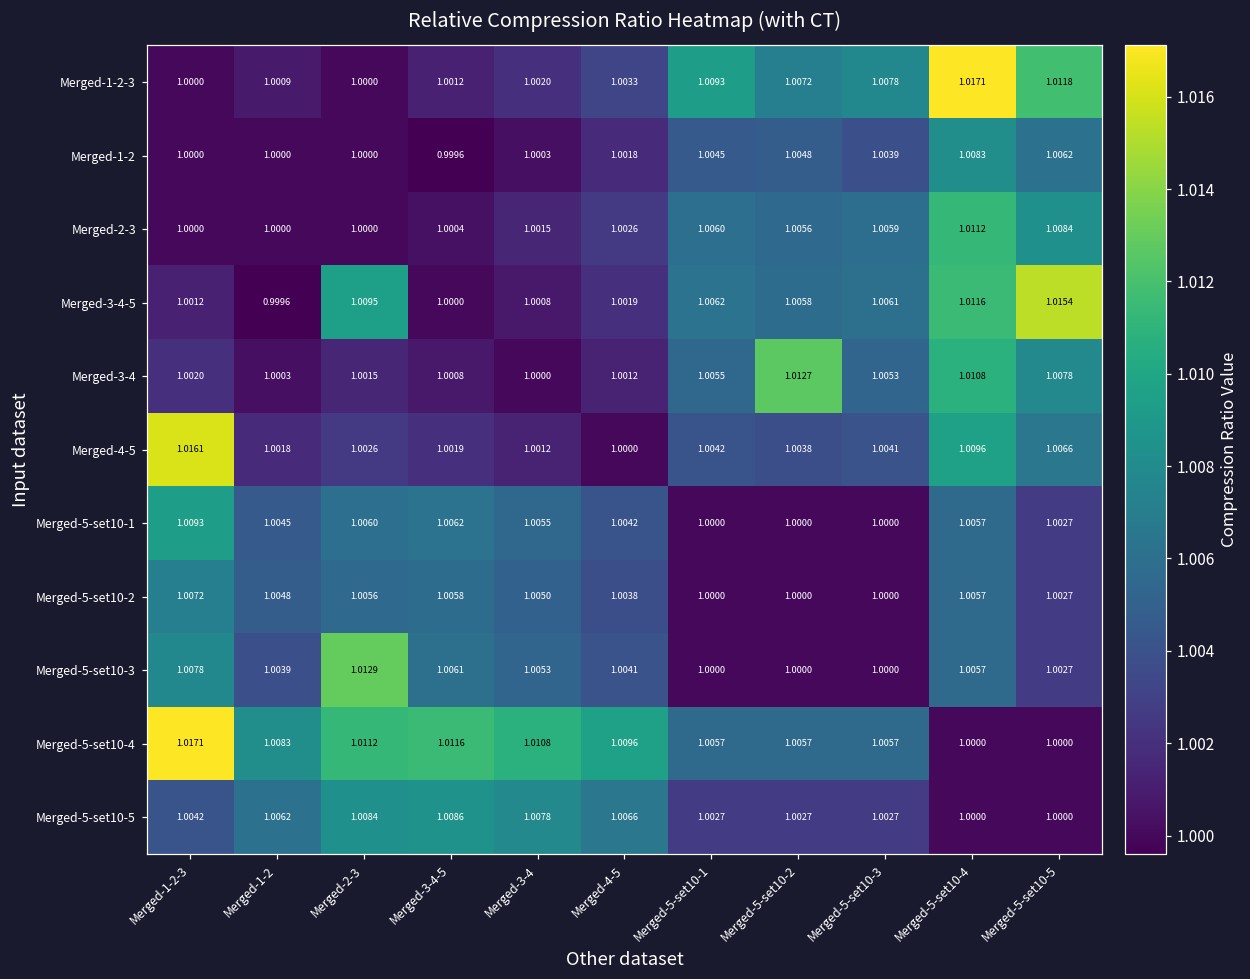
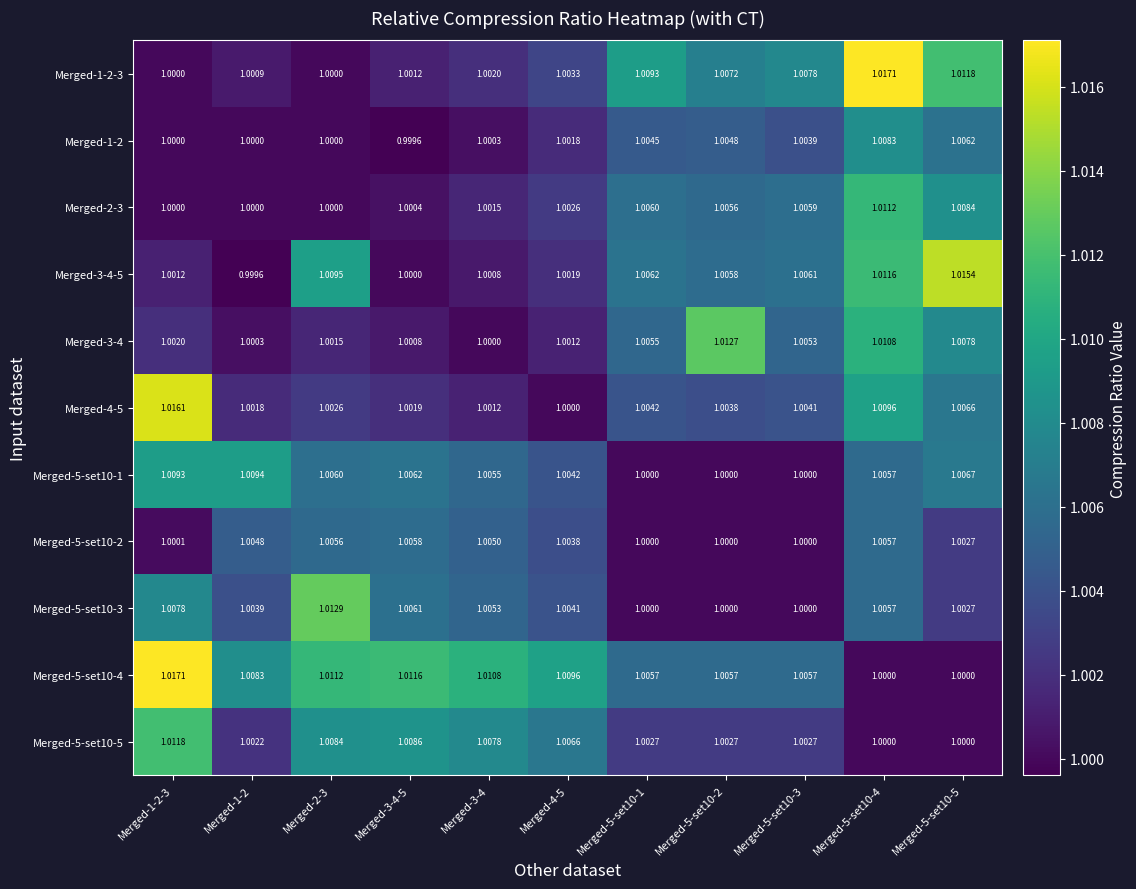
  {
    "Merged-1-2-3": {
      "Merged-1-2-3": 1.0000,
      "Merged-1-2": 1.0009,
      "Merged-2-3": 1.0000,
      "Merged-3-4-5": 1.0012,
      "Merged-3-4": 1.0020,
      "Merged-4-5": 1.0033,
      "Merged-5-set10-1": 1.0093,
      "Merged-5-set10-2": 1.0072,
      "Merged-5-set10-3": 1.0078,
      "Merged-5-set10-4": 1.0171,
      "Merged-5-set10-5": 1.0118
    },
    "Merged-1-2": {
      "Merged-1-2-3": 1.0000,
      "Merged-1-2": 1.0000,
      "Merged-2-3": 1.0000,
      "Merged-3-4-5": 0.9996,
      "Merged-3-4": 1.0003,
      "Merged-4-5": 1.0018,
      "Merged-5-set10-1": 1.0045,
      "Merged-5-set10-2": 1.0048,
      "Merged-5-set10-3": 1.0039,
      "Merged-5-set10-4": 1.0083,
      "Merged-5-set10-5": 1.0062
    },
    "Merged-2-3": {
      "Merged-1-2-3": 1.0000,
      "Merged-1-2": 1.0000,
      "Merged-2-3": 1.0000,
      "Merged-3-4-5": 1.0004,
      "Merged-3-4": 1.0015,
      "Merged-4-5": 1.0026,
      "Merged-5-set10-1": 1.0060,
      "Merged-5-set10-2": 1.0056,
      "Merged-5-set10-3": 1.0059,
      "Merged-5-set10-4": 1.0112,
      "Merged-5-set10-5": 1.0084
    },
    "Merged-3-4-5": {
      "Merged-1-2-3": 1.0012,
      "Merged-1-2": 0.9996,
      "Merged-2-3": 1.0095,
      "Merged-3-4-5": 1.0000,
      "Merged-3-4": 1.0008,
      "Merged-4-5": 1.0019,
      "Merged-5-set10-1": 1.0062,
      "Merged-5-set10-2": 1.0058,
      "Merged-5-set10-3": 1.0061,
      "Merged-5-set10-4": 1.0116,
      "Merged-5-set10-5": 1.0154
    },
    "Merged-3-4": {
      "Merged-1-2-3": 1.0020,
      "Merged-1-2": 1.0003,
      "Merged-2-3": 1.0015,
      "Merged-3-4-5": 1.0008,
      "Merged-3-4": 1.0000,
      "Merged-4-5": 1.0012,
      "Merged-5-set10-1": 1.0055,
      "Merged-5-set10-2": 1.0127,
      "Merged-5-set10-3": 1.0053,
      "Merged-5-set10-4": 1.0108,
      "Merged-5-set10-5": 1.0078
    },
    "Merged-4-5": {
      "Merged-1-2-3": 1.0161,
      "Merged-1-2": 1.0018,
      "Merged-2-3": 1.0026,
      "Merged-3-4-5": 1.0019,
      "Merged-3-4": 1.0012,
      "Merged-4-5": 1.0000,
      "Merged-5-set10-1": 1.0042,
      "Merged-5-set10-2": 1.0038,
      "Merged-5-set10-3": 1.0041,
      "Merged-5-set10-4": 1.0096,
      "Merged-5-set10-5": 1.0066
    },
    "Merged-5-set10-1": {
      "Merged-1-2-3": 1.0093,
-     "Merged-1-2": 1.0045,
+     "Merged-1-2": 1.0094,
      "Merged-2-3": 1.0060,
      "Merged-3-4-5": 1.0062,
      "Merged-3-4": 1.0055,
      "Merged-4-5": 1.0042,
      "Merged-5-set10-1": 1.0000,
      "Merged-5-set10-2": 1.0000,
      "Merged-5-set10-3": 1.0000,
      "Merged-5-set10-4": 1.0057,
-     "Merged-5-set10-5": 1.0027
+     "Merged-5-set10-5": 1.0067
    },
    "Merged-5-set10-2": {
-     "Merged-1-2-3": 1.0072,
+     "Merged-1-2-3": 1.0001,
      "Merged-1-2": 1.0048,
      "Merged-2-3": 1.0056,
      "Merged-3-4-5": 1.0058,
      "Merged-3-4": 1.0050,
      "Merged-4-5": 1.0038,
      "Merged-5-set10-1": 1.0000,
      "Merged-5-set10-2": 1.0000,
      "Merged-5-set10-3": 1.0000,
      "Merged-5-set10-4": 1.0057,
      "Merged-5-set10-5": 1.0027
    },
    "Merged-5-set10-3": {
      "Merged-1-2-3": 1.0078,
      "Merged-1-2": 1.0039,
      "Merged-2-3": 1.0129,
      "Merged-3-4-5": 1.0061,
      "Merged-3-4": 1.0053,
      "Merged-4-5": 1.0041,
      "Merged-5-set10-1": 1.0000,
      "Merged-5-set10-2": 1.0000,
      "Merged-5-set10-3": 1.0000,
      "Merged-5-set10-4": 1.0057,
      "Merged-5-set10-5": 1.0027
    },
    "Merged-5-set10-4": {
      "Merged-1-2-3": 1.0171,
      "Merged-1-2": 1.0083,
      "Merged-2-3": 1.0112,
      "Merged-3-4-5": 1.0116,
      "Merged-3-4": 1.0108,
      "Merged-4-5": 1.0096,
      "Merged-5-set10-1": 1.0057,
      "Merged-5-set10-2": 1.0057,
      "Merged-5-set10-3": 1.0057,
      "Merged-5-set10-4": 1.0000,
      "Merged-5-set10-5": 1.0000
    },
    "Merged-5-set10-5": {
-     "Merged-1-2-3": 1.0042,
-     "Merged-1-2": 1.0062,
+     "Merged-1-2-3": 1.0118,
+     "Merged-1-2": 1.0022,
      "Merged-2-3": 1.0084,
      "Merged-3-4-5": 1.0086,
      "Merged-3-4": 1.0078,
      "Merged-4-5": 1.0066,
      "Merged-5-set10-1": 1.0027,
      "Merged-5-set10-2": 1.0027,
      "Merged-5-set10-3": 1.0027,
      "Merged-5-set10-4": 1.0000,
      "Merged-5-set10-5": 1.0000
    }
  }
